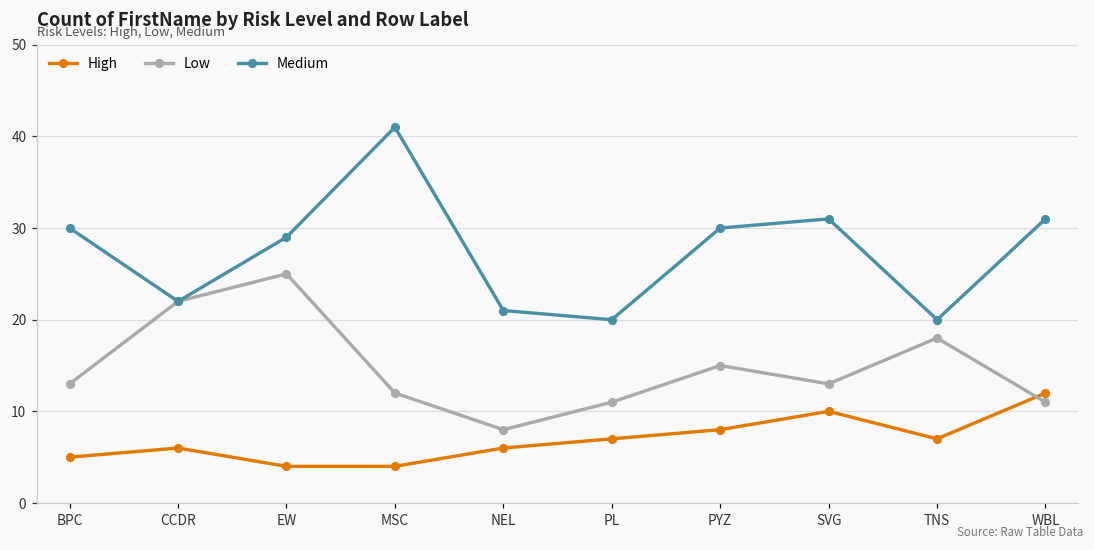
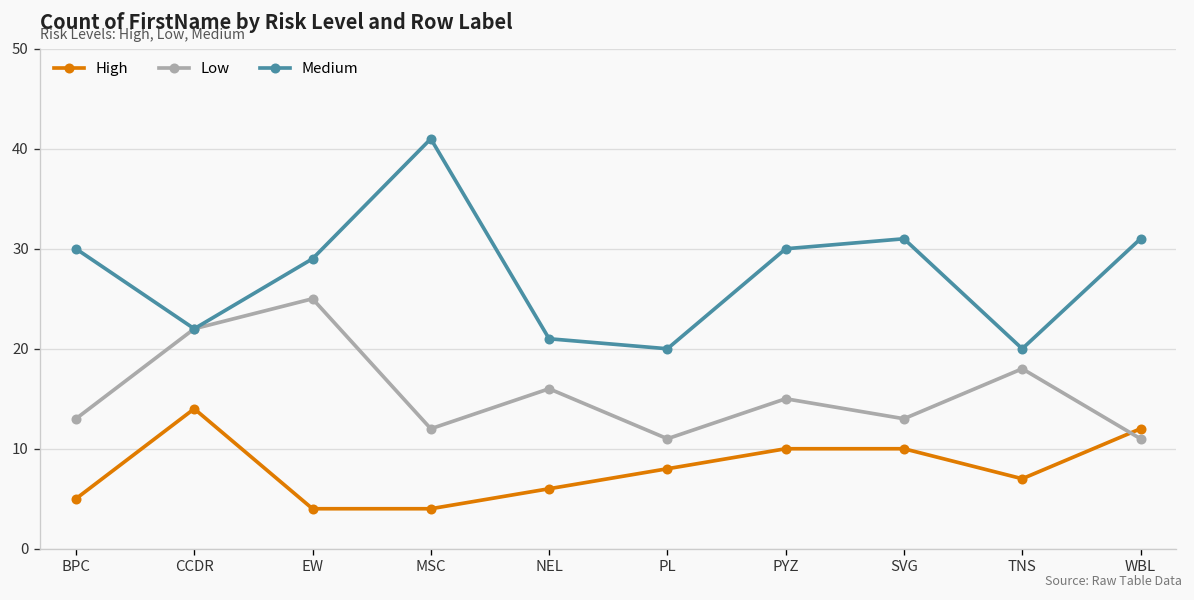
  {
    "High": {
      "BPC": 5,
-     "CCDR": 6,
+     "CCDR": 14,
      "EW": 4,
      "MSC": 4,
      "NEL": 6,
-     "PL": 7,
-     "PYZ": 8,
+     "PL": 8,
+     "PYZ": 10,
      "SVG": 10,
      "TNS": 7,
      "WBL": 12
    },
    "Low": {
      "BPC": 13,
      "EW": 25,
      "MSC": 12,
-     "NEL": 8,
+     "NEL": 16,
      "PL": 11,
      "PYZ": 15,
      "SVG": 13,
      "TNS": 18,
      "WBL": 11
    },
    "Medium": {
      "BPC": 30,
      "EW": 29,
      "MSC": 41,
      "NEL": 21,
      "PL": 20,
      "PYZ": 30,
      "SVG": 31,
      "TNS": 20,
      "WBL": 31
    }
  }
